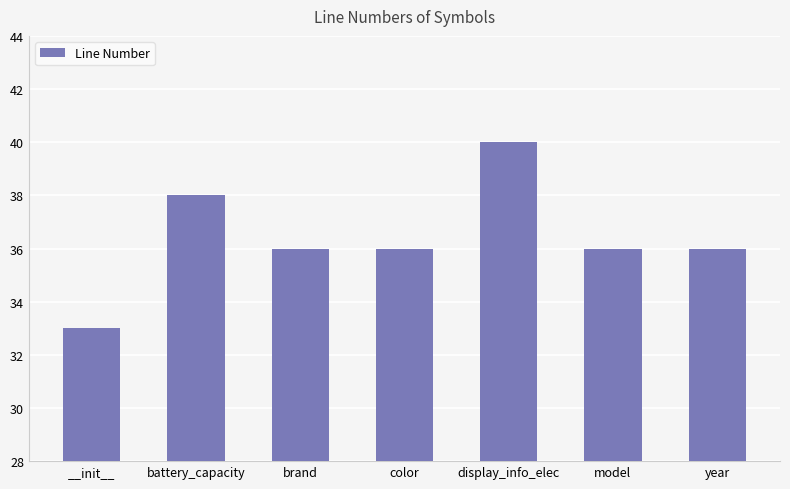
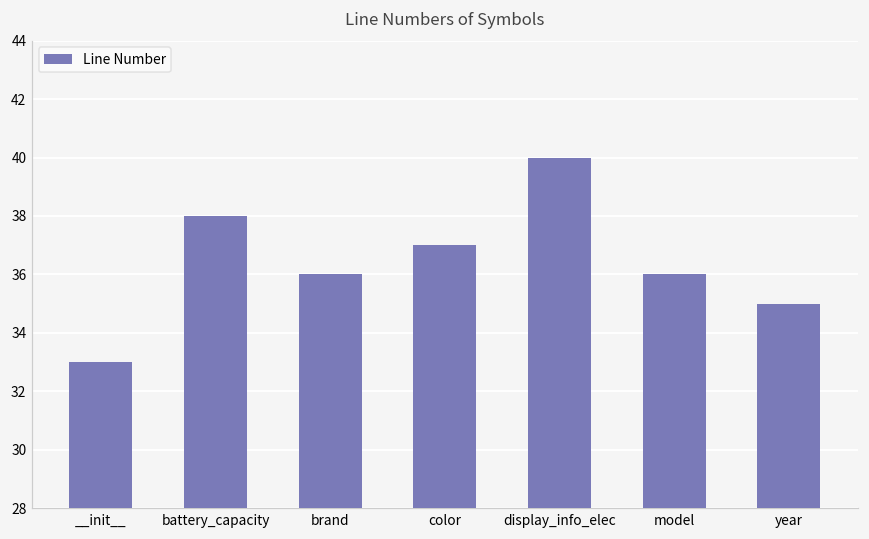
  {
    "__init__": 33,
    "battery_capacity": 38,
    "brand": 36,
-   "color": 36,
+   "color": 37,
    "display_info_elec": 40,
    "model": 36,
-   "year": 36
+   "year": 35
  }
